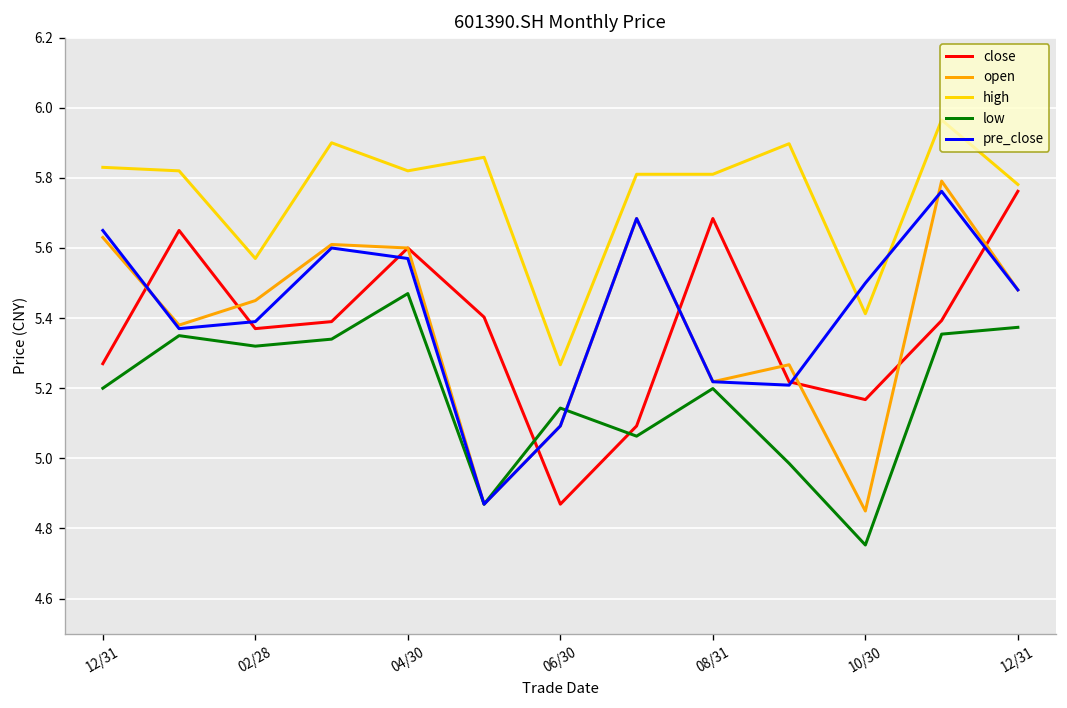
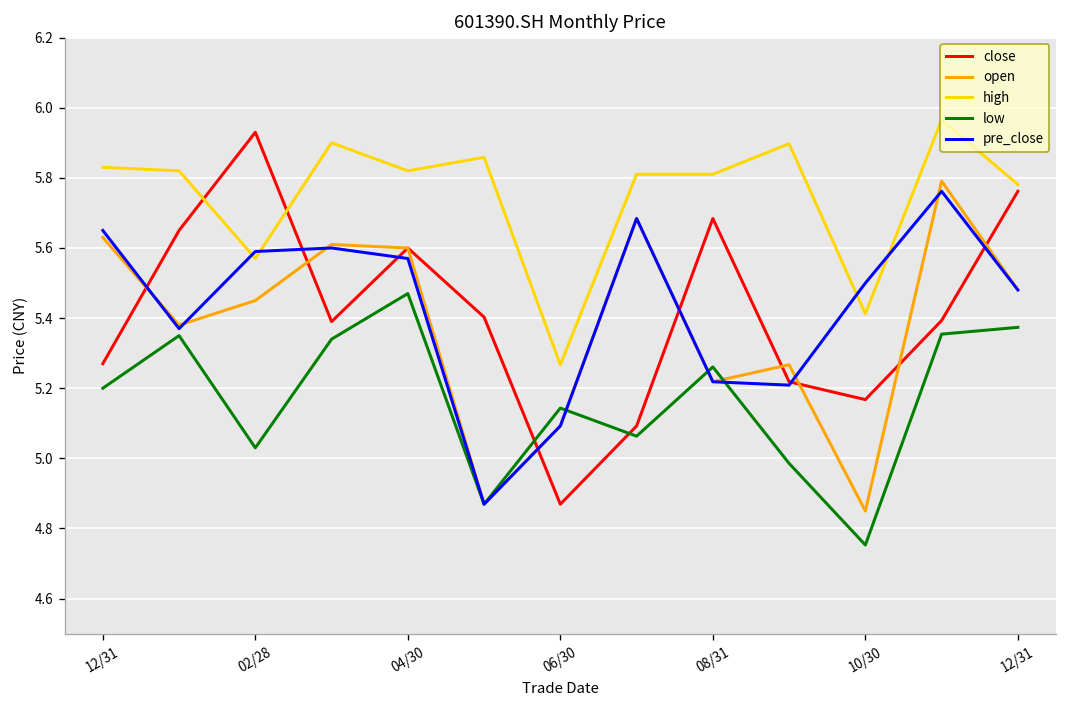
  {
    "close": {
-     "02/28": 5.37,
+     "02/28": 5.93,
      "06/30": 4.87,
      "08/31": 5.68,
      "10/30": 5.17
    },
    "low": {
-     "02/28": 5.32,
+     "02/28": 5.03,
      "04/30": 5.47,
      "06/30": 5.14,
-     "08/31": 5.20,
+     "08/31": 5.26,
      "10/30": 4.75
    },
    "pre_close": {
-     "02/28": 5.39,
+     "02/28": 5.59,
      "04/30": 5.57,
      "10/30": 5.50
    }
  }
